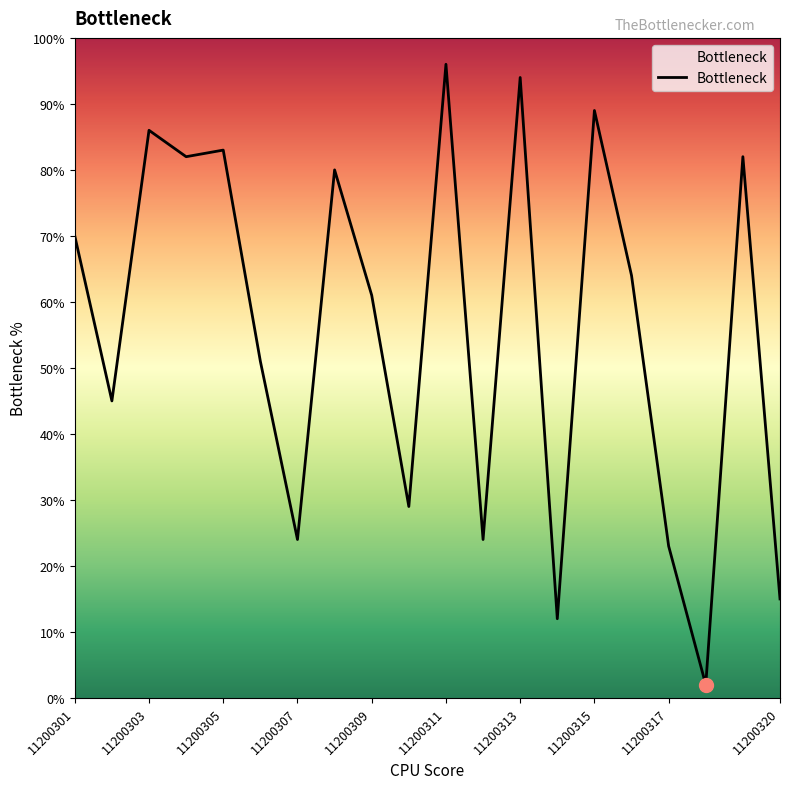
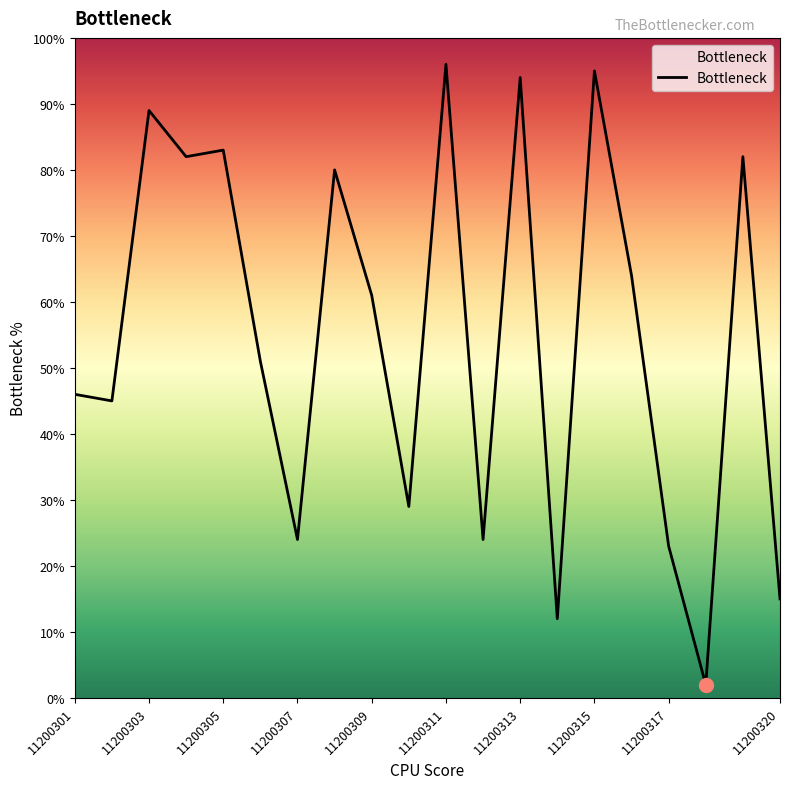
  {
    "Bottleneck": {
-     "11200301": "70%",
-     "11200303": "86%",
+     "11200301": "46%",
+     "11200303": "89%",
      "11200305": "83%",
      "11200307": "24%",
      "11200309": "61%",
      "11200311": "96%",
      "11200313": "94%",
-     "11200315": "89%",
+     "11200315": "95%",
      "11200317": "23%",
      "11200320": "15%"
    }
  }
